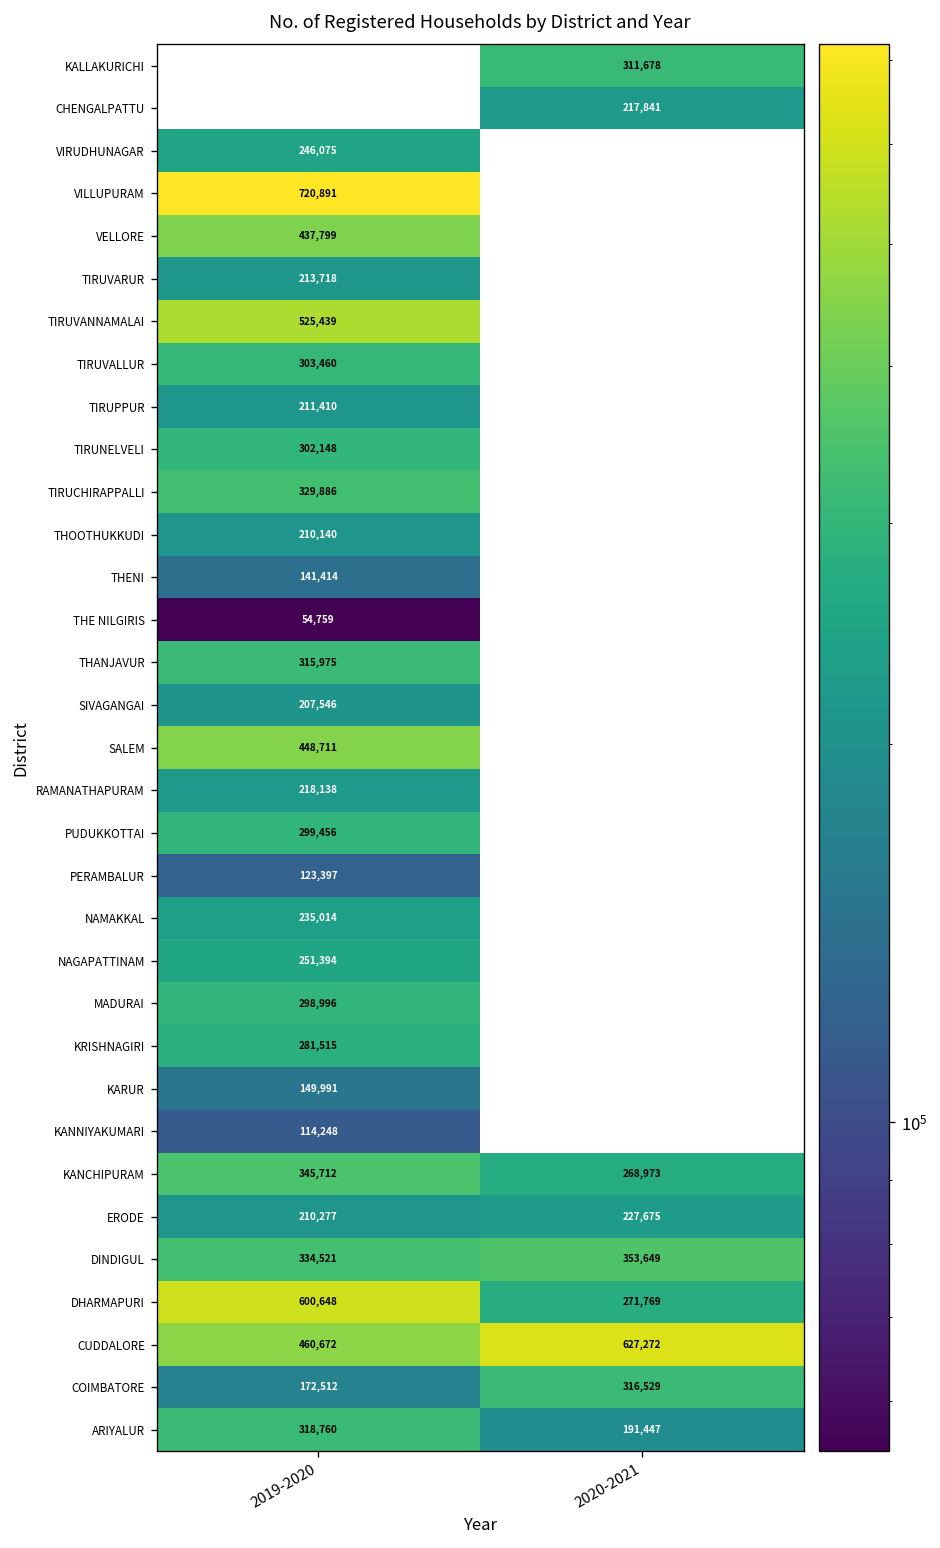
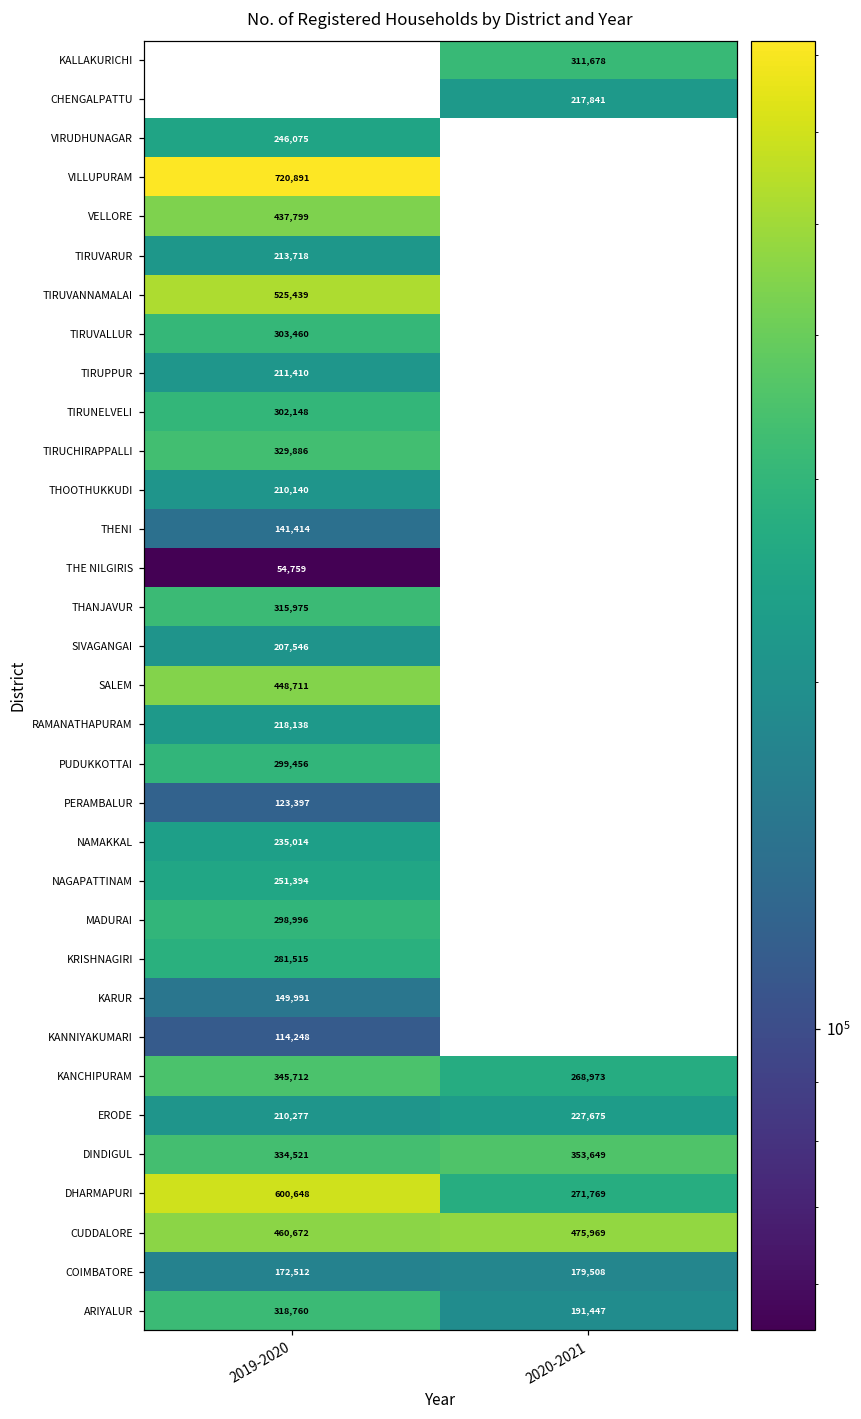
  {
    "KALLAKURICHI": {
      "2020-2021": "311,678"
    },
    "CHENGALPATTU": {
      "2020-2021": "217,841"
    },
    "VIRUDHUNAGAR": {
      "2019-2020": "246,075"
    },
    "VILLUPURAM": {
      "2019-2020": "720,891"
    },
    "VELLORE": {
      "2019-2020": "437,799"
    },
    "TIRUVARUR": {
      "2019-2020": "213,718"
    },
    "TIRUVANNAMALAI": {
      "2019-2020": "525,439"
    },
    "TIRUVALLUR": {
      "2019-2020": "303,460"
    },
    "TIRUPPUR": {
      "2019-2020": "211,410"
    },
    "TIRUNELVELI": {
      "2019-2020": "302,148"
    },
    "TIRUCHIRAPPALLI": {
      "2019-2020": "329,886"
    },
    "THOOTHUKKUDI": {
      "2019-2020": "210,140"
    },
    "THENI": {
      "2019-2020": "141,414"
    },
    "THE NILGIRIS": {
      "2019-2020": "54,759"
    },
    "THANJAVUR": {
      "2019-2020": "315,975"
    },
    "SIVAGANGAI": {
      "2019-2020": "207,546"
    },
    "SALEM": {
      "2019-2020": "448,711"
    },
    "RAMANATHAPURAM": {
      "2019-2020": "218,138"
    },
    "PUDUKKOTTAI": {
      "2019-2020": "299,456"
    },
    "PERAMBALUR": {
      "2019-2020": "123,397"
    },
    "NAMAKKAL": {
      "2019-2020": "235,014"
    },
    "NAGAPATTINAM": {
      "2019-2020": "251,394"
    },
    "MADURAI": {
      "2019-2020": "298,996"
    },
    "KRISHNAGIRI": {
      "2019-2020": "281,515"
    },
    "KARUR": {
      "2019-2020": "149,991"
    },
    "KANNIYAKUMARI": {
      "2019-2020": "114,248"
    },
    "KANCHIPURAM": {
      "2019-2020": "345,712",
      "2020-2021": "268,973"
    },
    "ERODE": {
      "2019-2020": "210,277",
      "2020-2021": "227,675"
    },
    "DINDIGUL": {
      "2019-2020": "334,521",
      "2020-2021": "353,649"
    },
    "DHARMAPURI": {
      "2019-2020": "600,648",
      "2020-2021": "271,769"
    },
    "CUDDALORE": {
      "2019-2020": "460,672",
-     "2020-2021": "627,272"
+     "2020-2021": "475,969"
    },
    "COIMBATORE": {
      "2019-2020": "172,512",
-     "2020-2021": "316,529"
+     "2020-2021": "179,508"
    },
    "ARIYALUR": {
      "2019-2020": "318,760",
      "2020-2021": "191,447"
    }
  }
